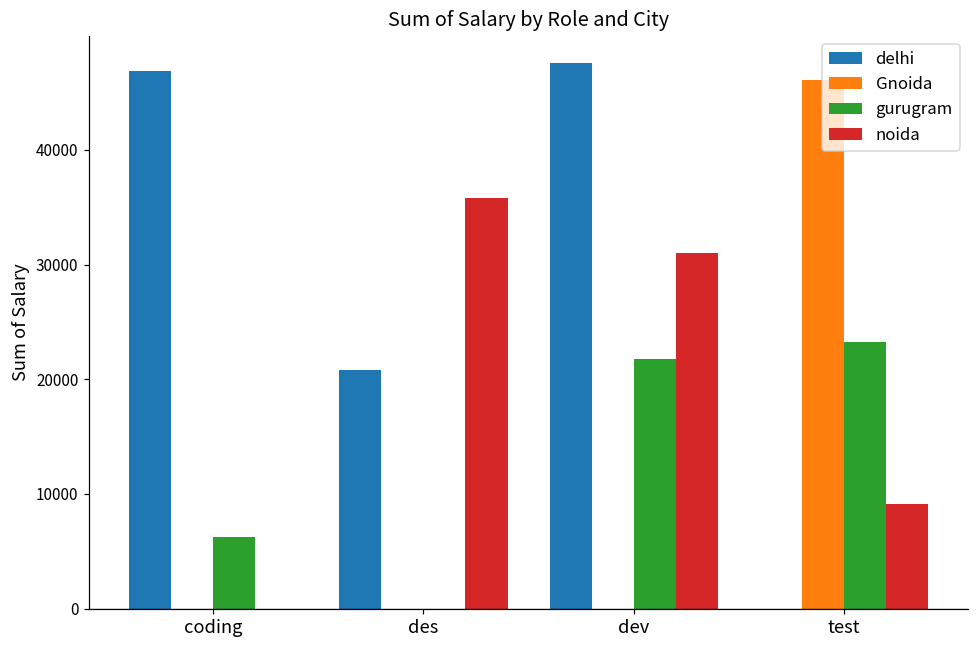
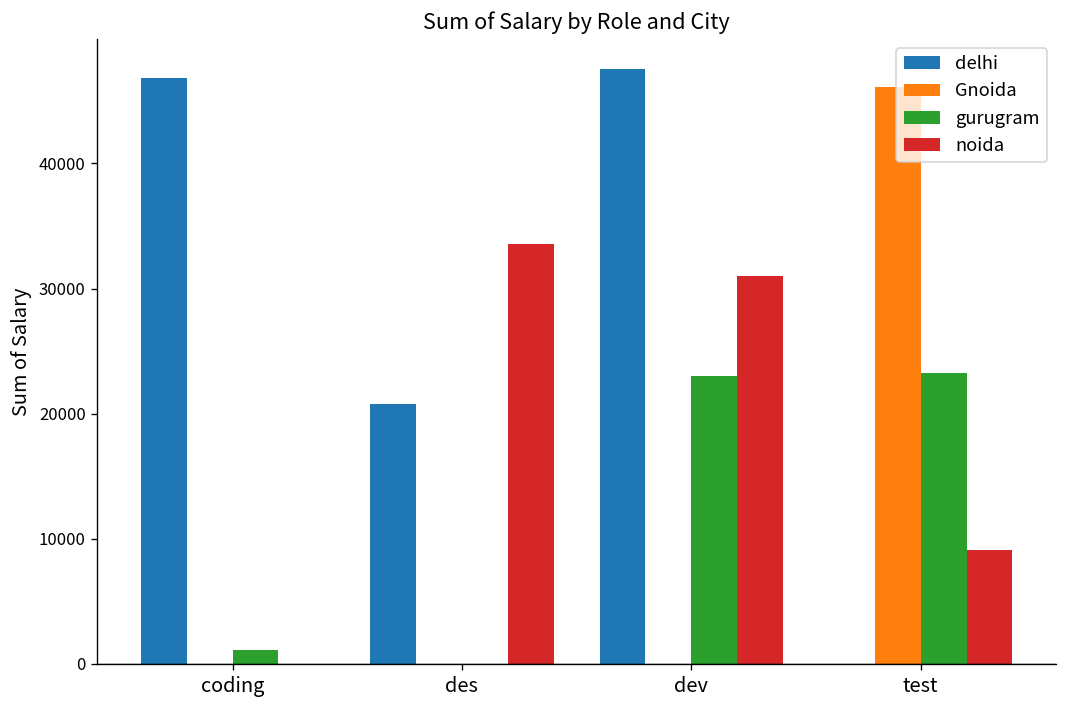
  {
    "delhi": {
      "coding": 46800,
      "des": 20800,
      "dev": 47600,
      "test": 0
    },
    "Gnoida": {
      "coding": 0,
      "des": 0,
      "dev": 0
    },
    "gurugram": {
-     "coding": 6300,
+     "coding": 1100,
      "des": 0,
-     "dev": 21700,
+     "dev": 23000,
      "test": 23200
    },
    "noida": {
      "coding": 0,
-     "des": 35800,
+     "des": 33500,
      "dev": 31000,
      "test": 9100
    }
  }
